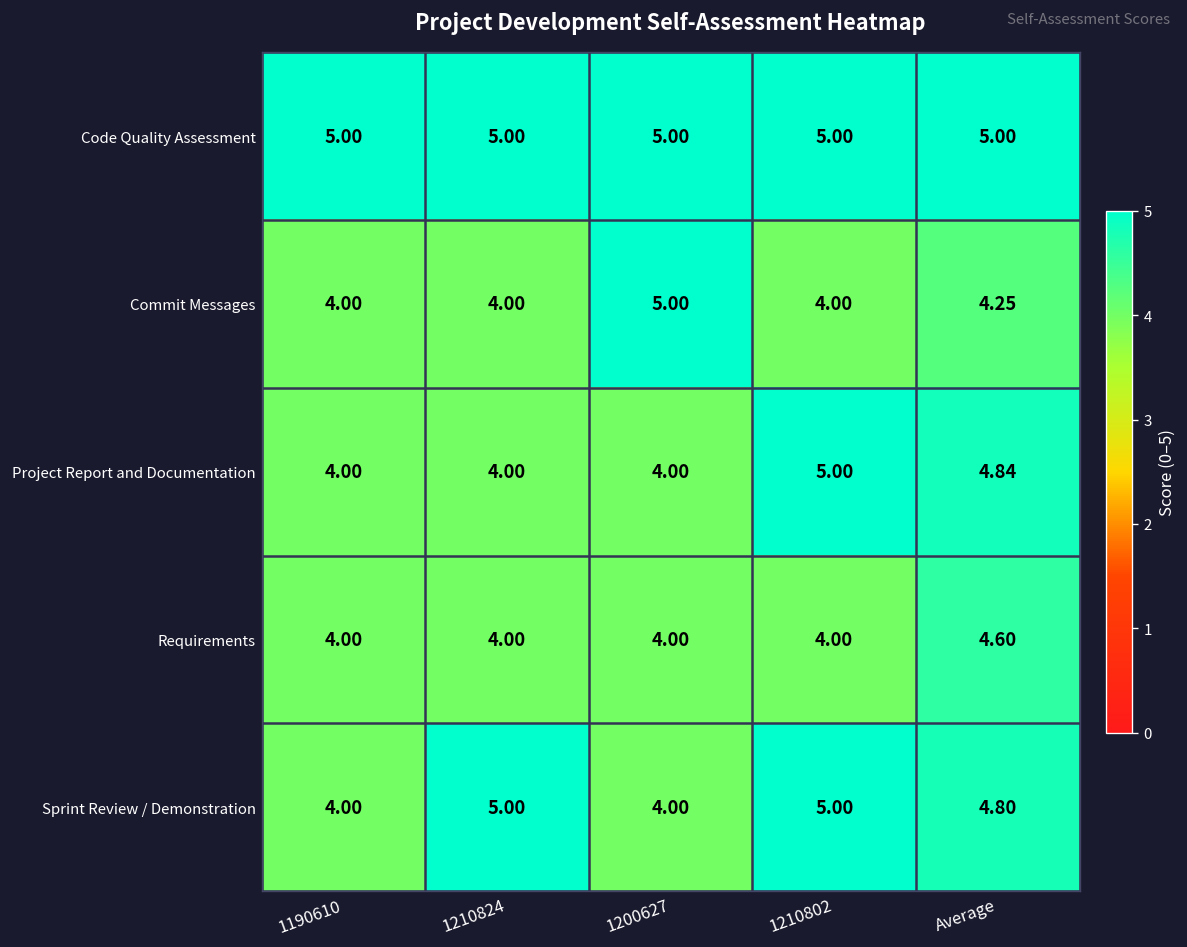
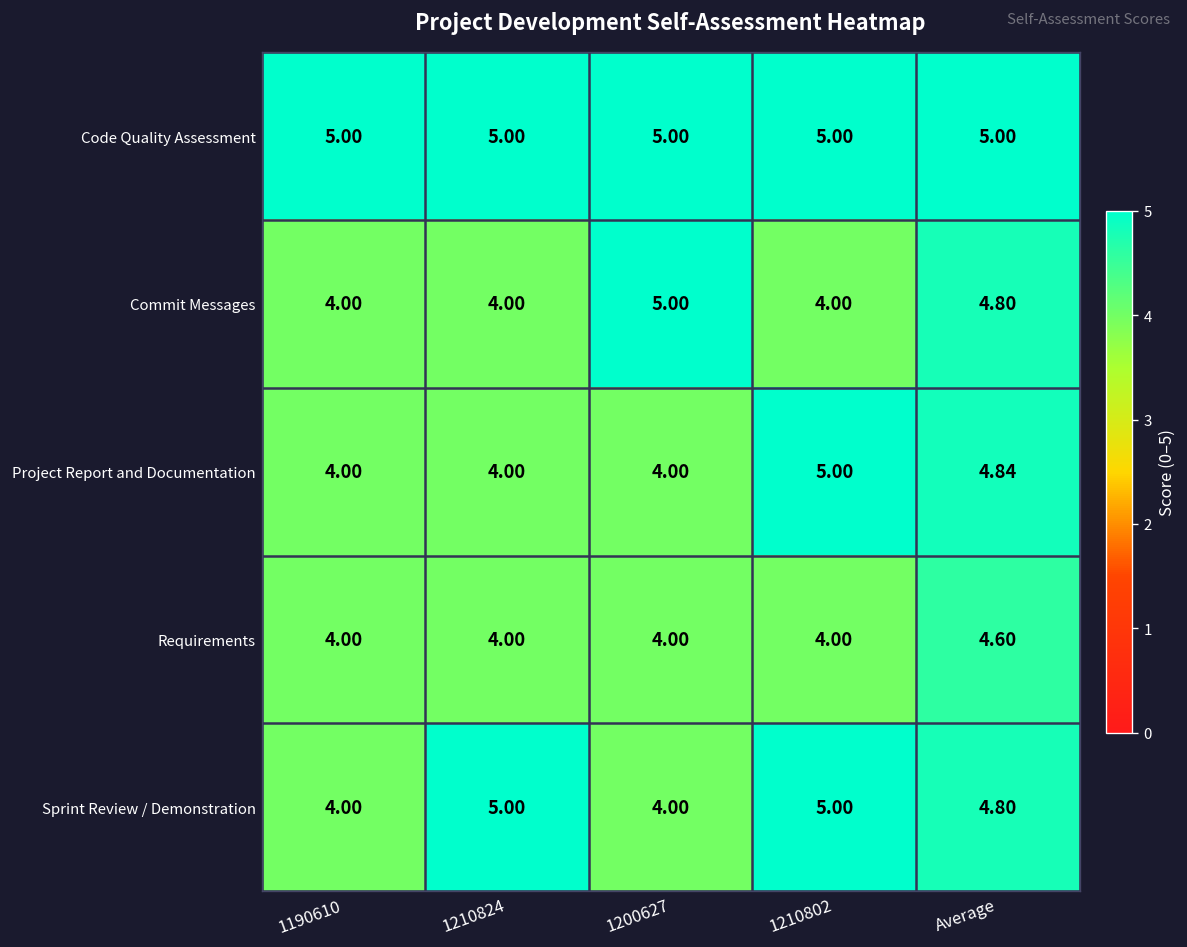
  {
    "Code Quality Assessment": {
      "1190610": 5.00,
      "1210824": 5.00,
      "1200627": 5.00,
      "1210802": 5.00,
      "Average": 5.00
    },
    "Commit Messages": {
      "1190610": 4.00,
      "1210824": 4.00,
      "1200627": 5.00,
      "1210802": 4.00,
-     "Average": 4.25
+     "Average": 4.80
    },
    "Project Report and Documentation": {
      "1190610": 4.00,
      "1210824": 4.00,
      "1200627": 4.00,
      "1210802": 5.00,
      "Average": 4.84
    },
    "Requirements": {
      "1190610": 4.00,
      "1210824": 4.00,
      "1200627": 4.00,
      "1210802": 4.00,
      "Average": 4.60
    },
    "Sprint Review / Demonstration": {
      "1190610": 4.00,
      "1210824": 5.00,
      "1200627": 4.00,
      "1210802": 5.00,
      "Average": 4.80
    }
  }
